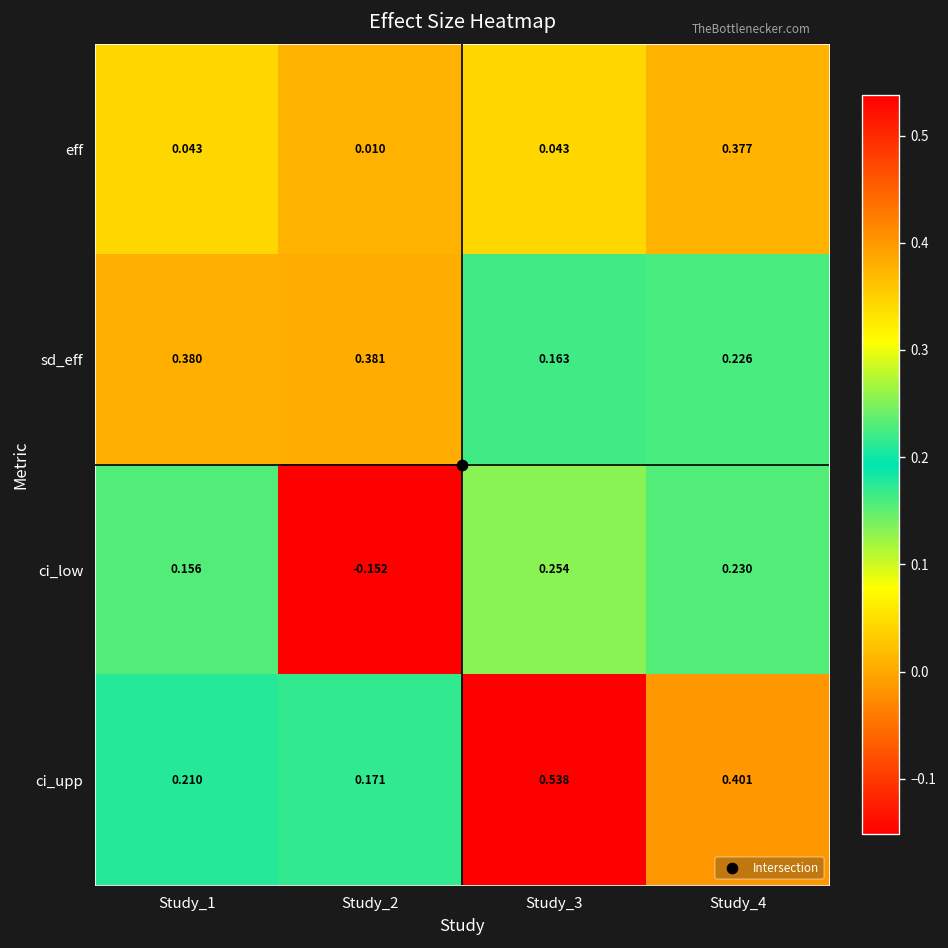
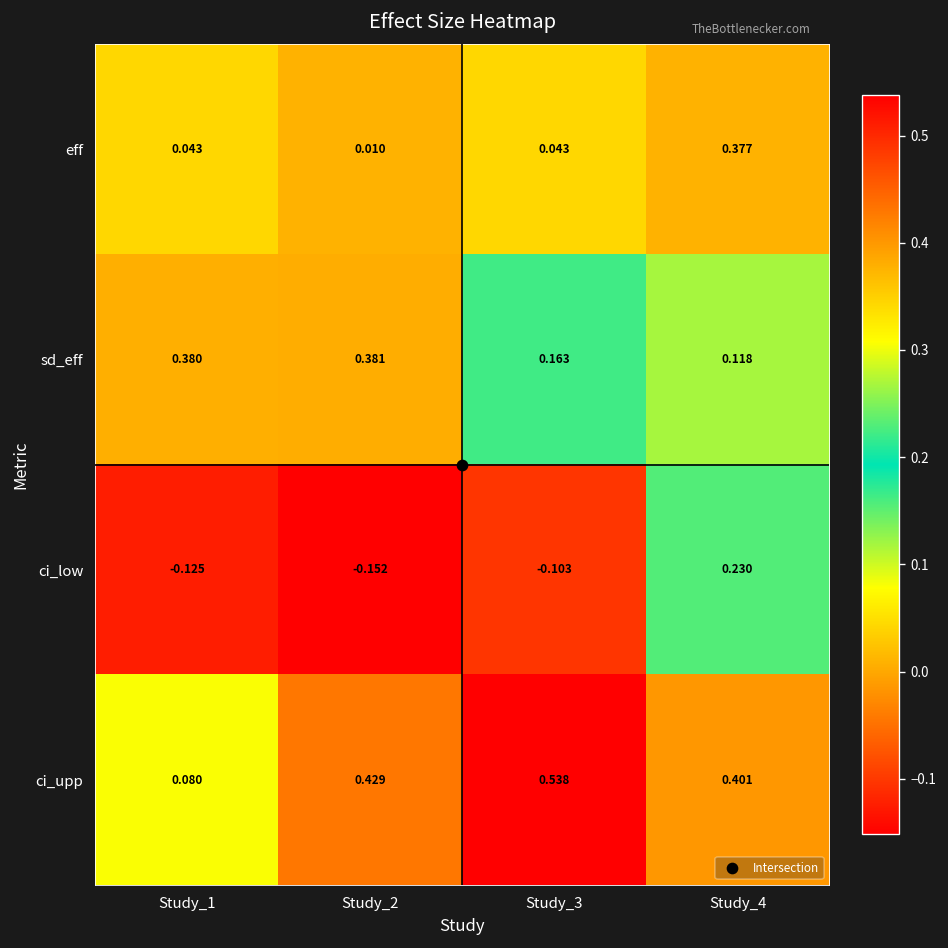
  {
    "eff": {
      "Study_1": 0.043,
      "Study_2": 0.010,
      "Study_3": 0.043,
      "Study_4": 0.377
    },
    "sd_eff": {
      "Study_1": 0.380,
      "Study_2": 0.381,
      "Study_3": 0.163,
-     "Study_4": 0.226
+     "Study_4": 0.118
    },
    "ci_low": {
-     "Study_1": 0.156,
+     "Study_1": -0.125,
      "Study_2": -0.152,
-     "Study_3": 0.254,
+     "Study_3": -0.103,
      "Study_4": 0.230
    },
    "ci_upp": {
-     "Study_1": 0.210,
-     "Study_2": 0.171,
+     "Study_1": 0.080,
+     "Study_2": 0.429,
      "Study_3": 0.538,
      "Study_4": 0.401
    }
  }
